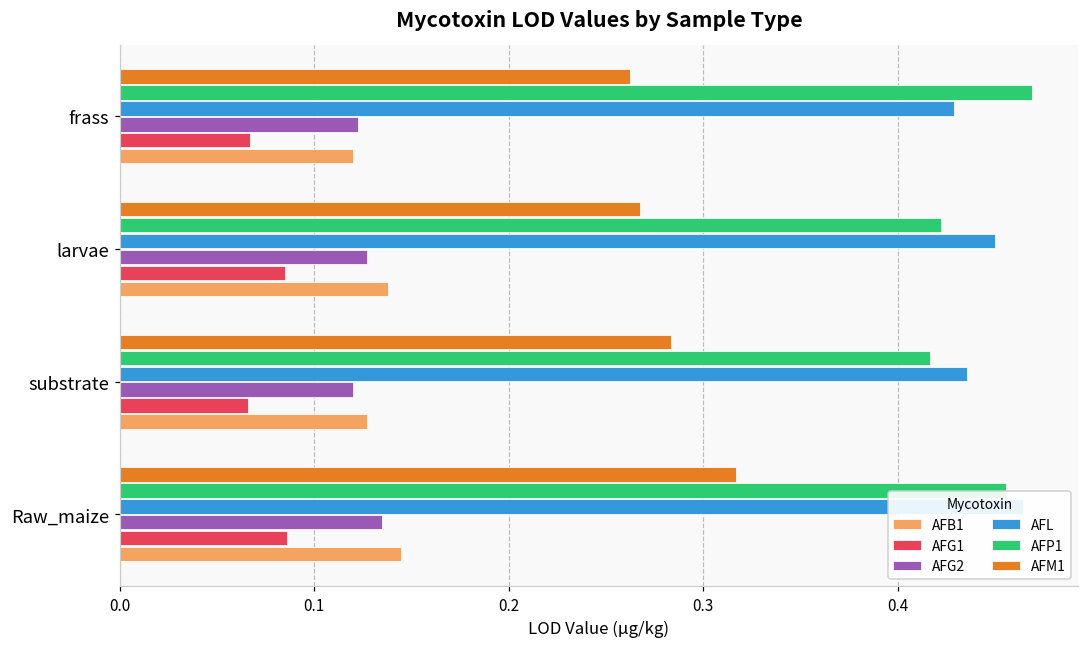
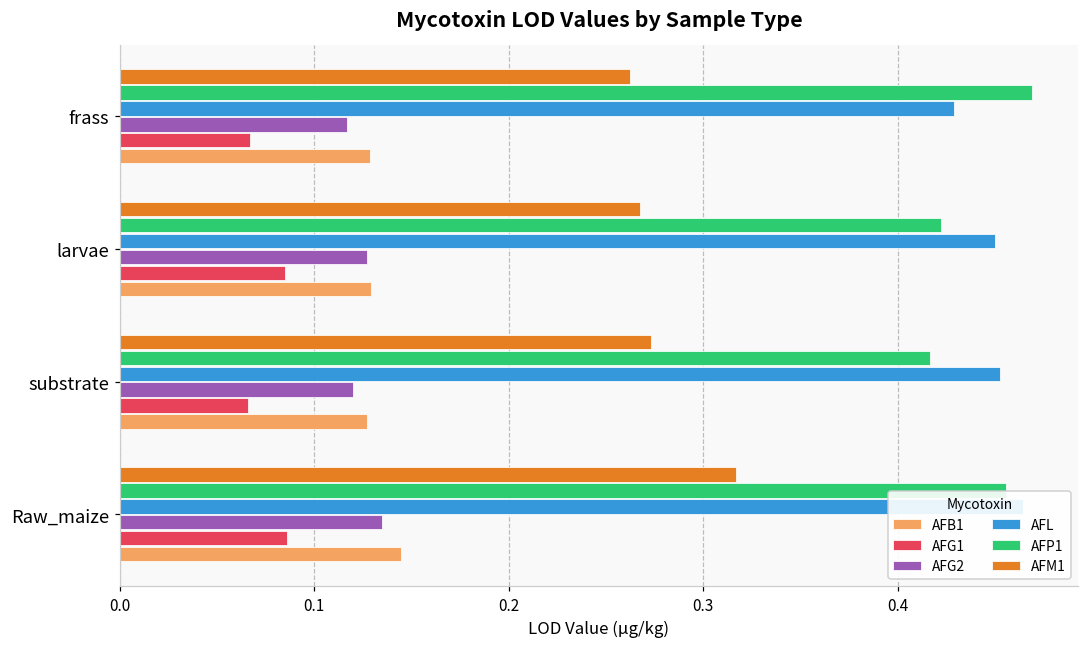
  {
    "AFB1": {
-     "frass": 0.120,
-     "larvae": 0.138,
+     "frass": 0.129,
+     "larvae": 0.129,
      "substrate": 0.127,
      "Raw_maize": 0.144
    },
    "AFG1": {
      "frass": 0.067,
      "larvae": 0.085,
      "substrate": 0.066,
      "Raw_maize": 0.086
    },
    "AFG2": {
-     "frass": 0.123,
+     "frass": 0.117,
      "larvae": 0.127,
      "substrate": 0.120,
      "Raw_maize": 0.135
    },
    "AFL": {
      "frass": 0.429,
      "larvae": 0.450,
-     "substrate": 0.436
+     "substrate": 0.453
    },
    "AFP1": {
      "frass": 0.469,
      "larvae": 0.422,
      "substrate": 0.417
    },
    "AFM1": {
      "frass": 0.262,
      "larvae": 0.267,
-     "substrate": 0.284,
+     "substrate": 0.273,
      "Raw_maize": 0.317
    }
  }
